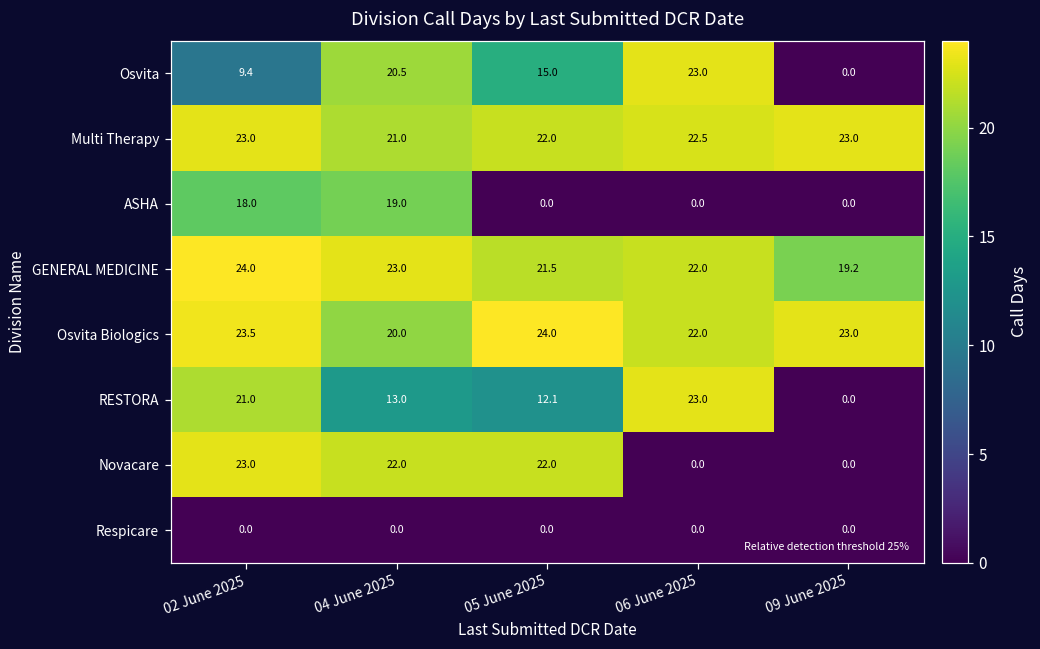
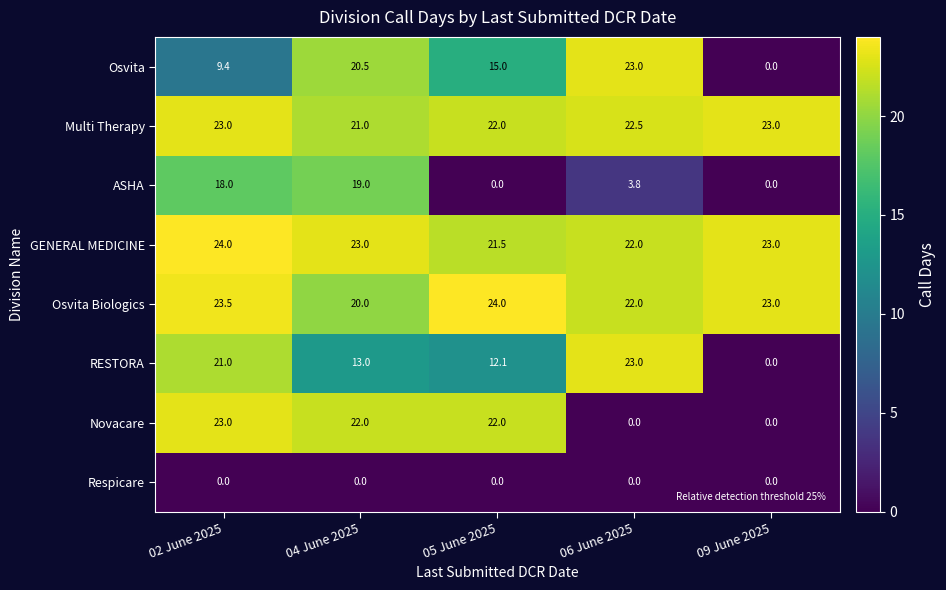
  {
    "Osvita": {
      "02 June 2025": 9.4,
      "04 June 2025": 20.5,
      "05 June 2025": 15.0,
      "06 June 2025": 23.0,
      "09 June 2025": 0.0
    },
    "Multi Therapy": {
      "02 June 2025": 23.0,
      "04 June 2025": 21.0,
      "05 June 2025": 22.0,
      "06 June 2025": 22.5,
      "09 June 2025": 23.0
    },
    "ASHA": {
      "02 June 2025": 18.0,
      "04 June 2025": 19.0,
      "05 June 2025": 0.0,
-     "06 June 2025": 0.0,
+     "06 June 2025": 3.8,
      "09 June 2025": 0.0
    },
    "GENERAL MEDICINE": {
      "02 June 2025": 24.0,
      "04 June 2025": 23.0,
      "05 June 2025": 21.5,
      "06 June 2025": 22.0,
-     "09 June 2025": 19.2
+     "09 June 2025": 23.0
    },
    "Osvita Biologics": {
      "02 June 2025": 23.5,
      "04 June 2025": 20.0,
      "05 June 2025": 24.0,
      "06 June 2025": 22.0,
      "09 June 2025": 23.0
    },
    "RESTORA": {
      "02 June 2025": 21.0,
      "04 June 2025": 13.0,
      "05 June 2025": 12.1,
      "06 June 2025": 23.0,
      "09 June 2025": 0.0
    },
    "Novacare": {
      "02 June 2025": 23.0,
      "04 June 2025": 22.0,
      "05 June 2025": 22.0,
      "06 June 2025": 0.0,
      "09 June 2025": 0.0
    },
    "Respicare": {
      "02 June 2025": 0.0,
      "04 June 2025": 0.0,
      "05 June 2025": 0.0,
      "06 June 2025": 0.0
    }
  }
